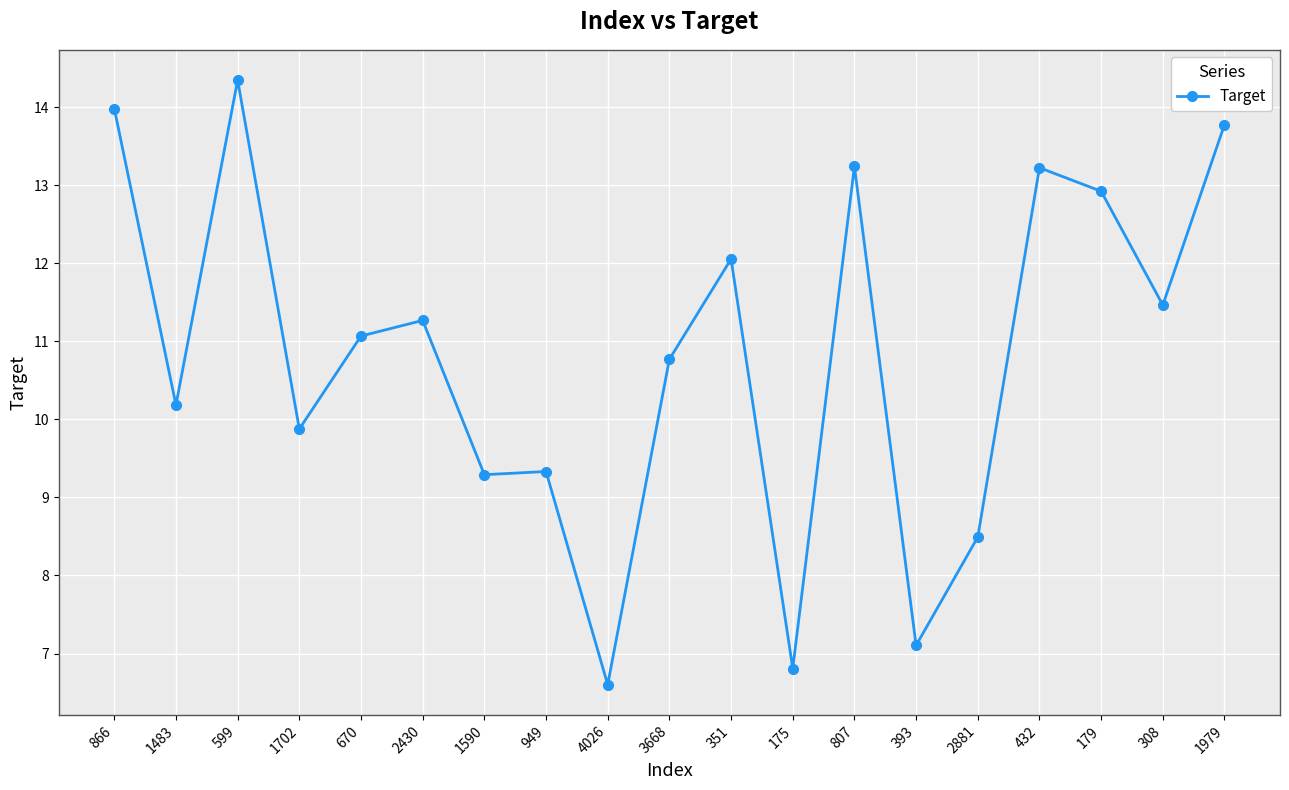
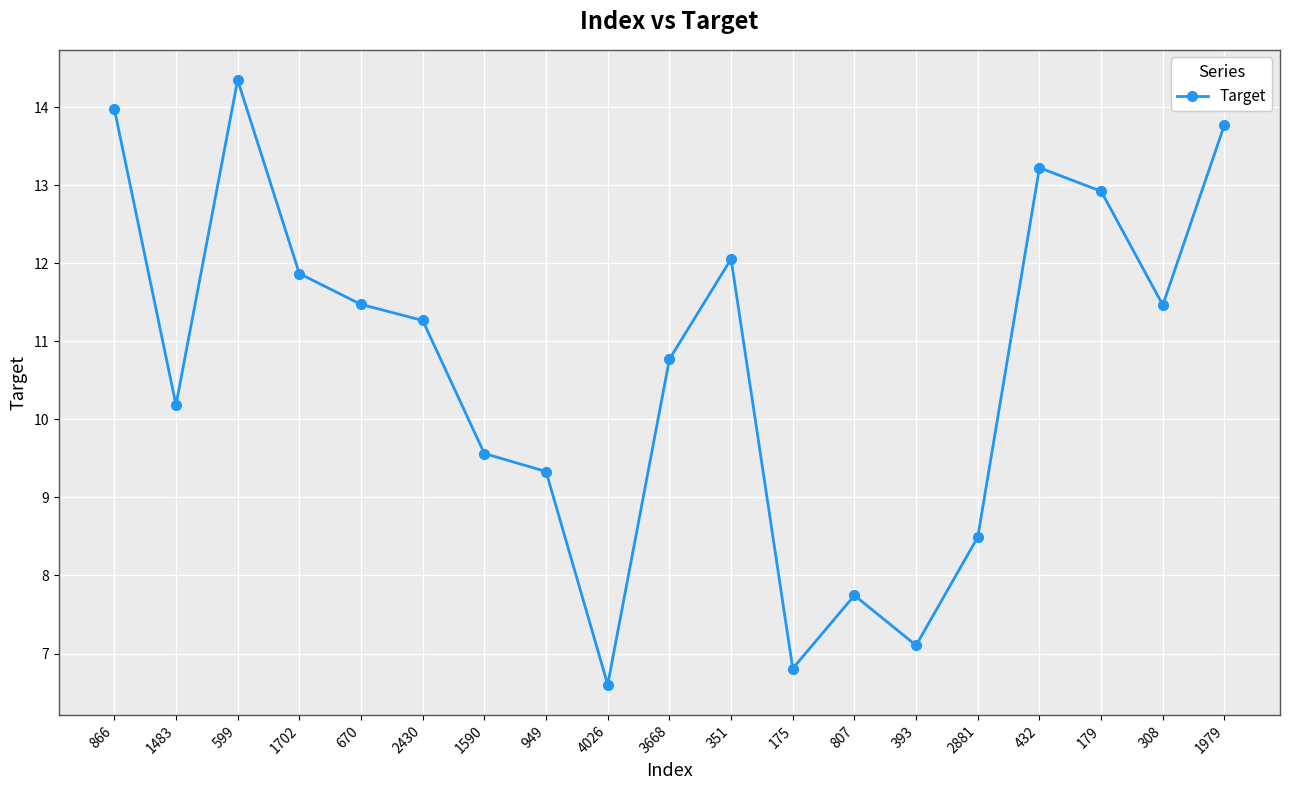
  {
    "866": 14.0,
    "1483": 10.2,
    "599": 14.3,
-   "1702": 9.9,
-   "670": 11.1,
+   "1702": 11.9,
+   "670": 11.5,
    "2430": 11.3,
-   "1590": 9.3,
+   "1590": 9.6,
    "949": 9.3,
    "4026": 6.6,
    "3668": 10.8,
    "351": 12.1,
    "175": 6.8,
-   "807": 13.2,
+   "807": 7.7,
    "393": 7.1,
    "2881": 8.5,
    "432": 13.2,
    "179": 12.9,
    "308": 11.5,
    "1979": 13.8
  }
